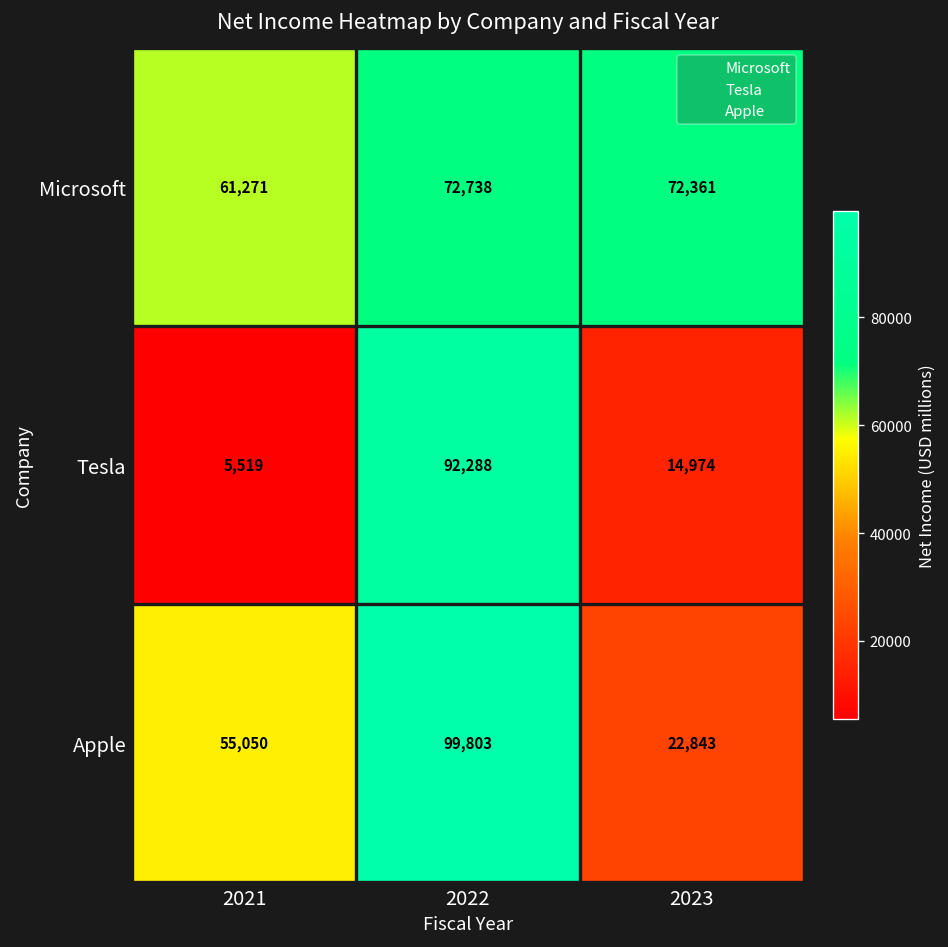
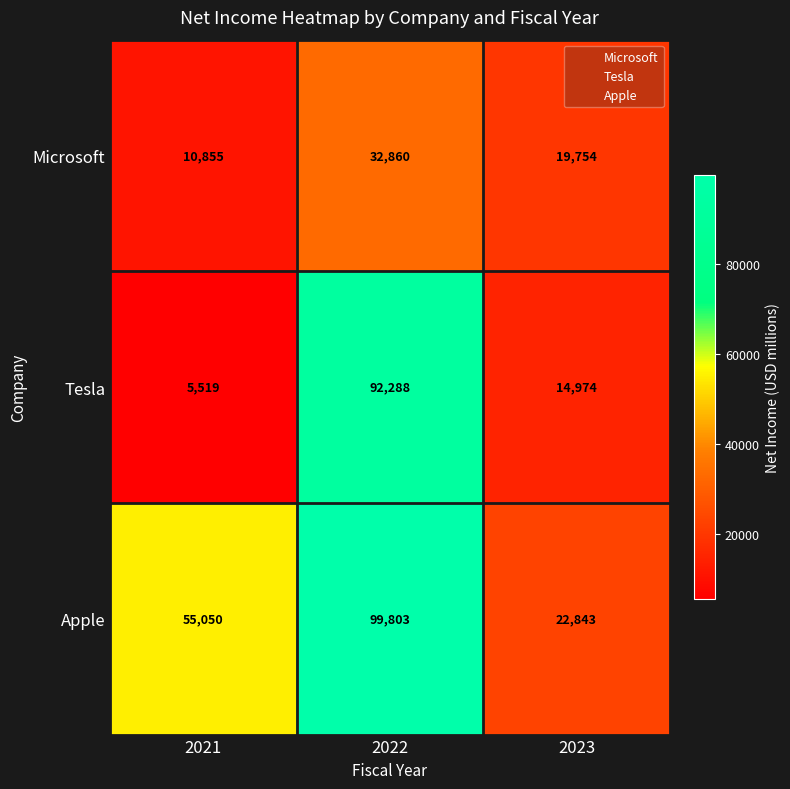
  {
    "Microsoft": {
-     "2021": "61,271",
-     "2022": "72,738",
-     "2023": "72,361"
+     "2021": "10,855",
+     "2022": "32,860",
+     "2023": "19,754"
    },
    "Tesla": {
      "2021": "5,519",
      "2022": "92,288",
      "2023": "14,974"
    },
    "Apple": {
      "2021": "55,050",
      "2022": "99,803",
      "2023": "22,843"
    }
  }
